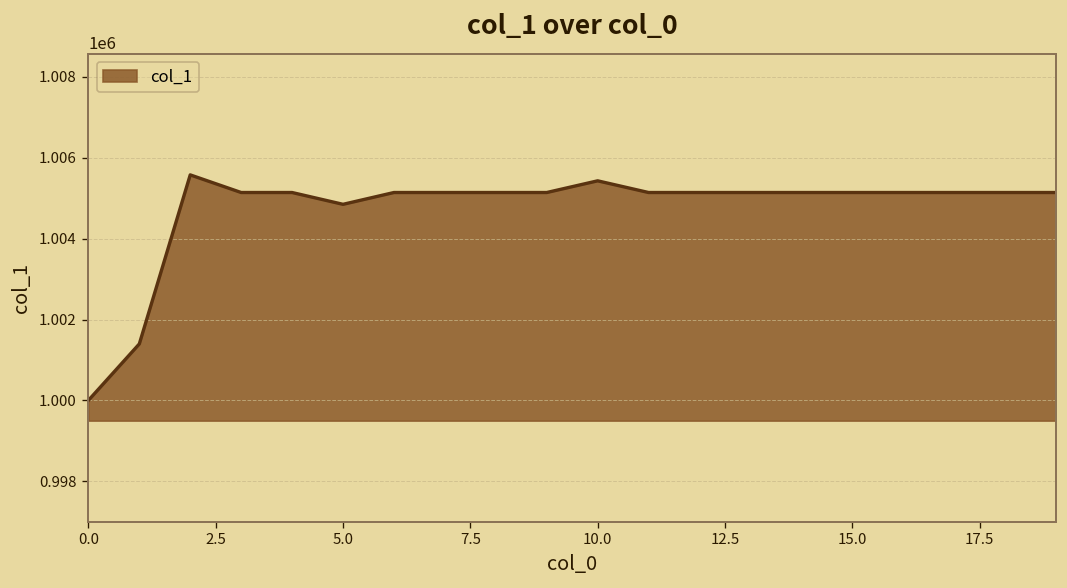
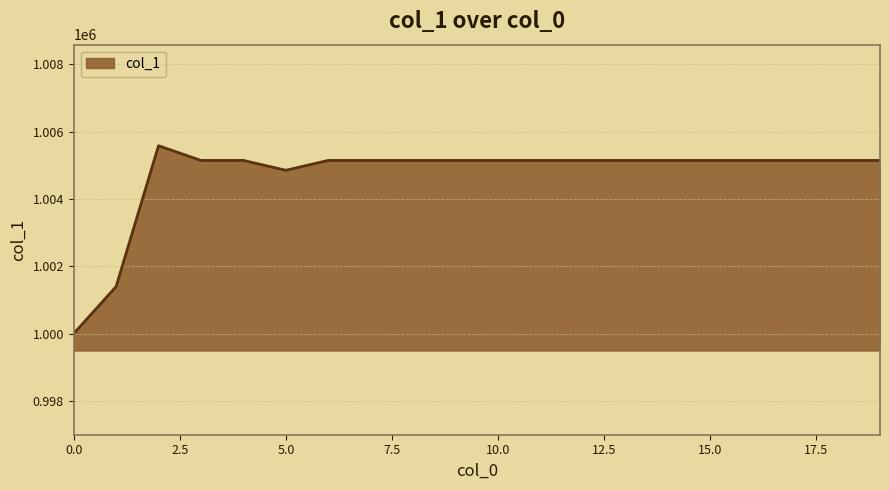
  {
    "0.0": 1000000,
    "5.0": 1004800,
-   "10.0": 1005400,
+   "10.0": 1005100,
    "15.0": 1005100
  }
